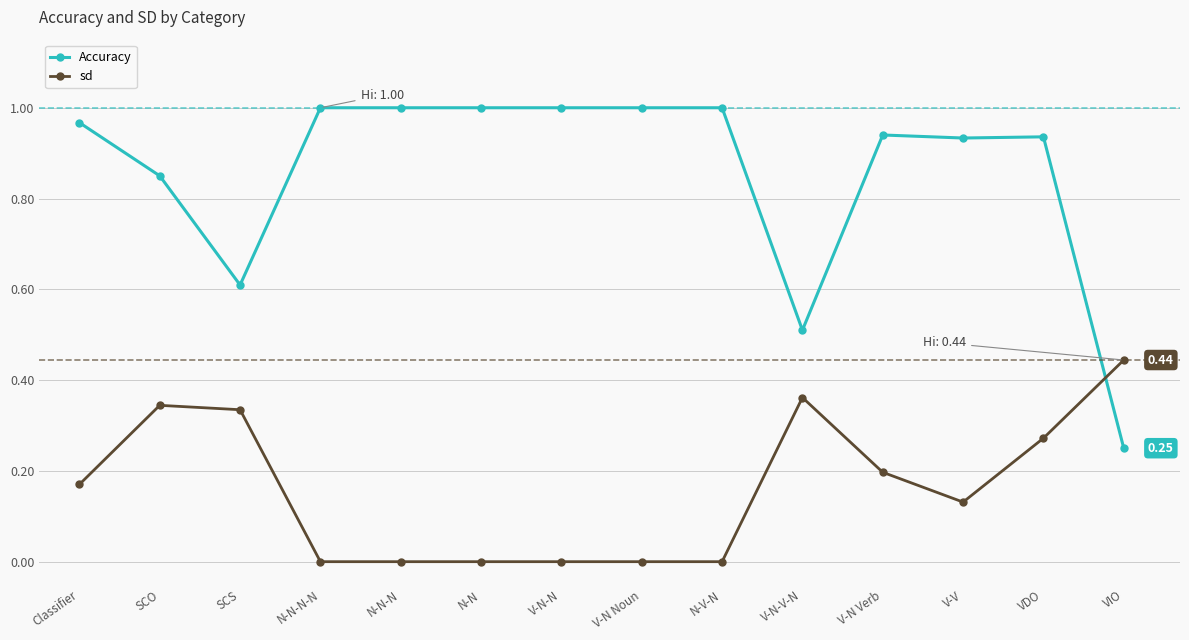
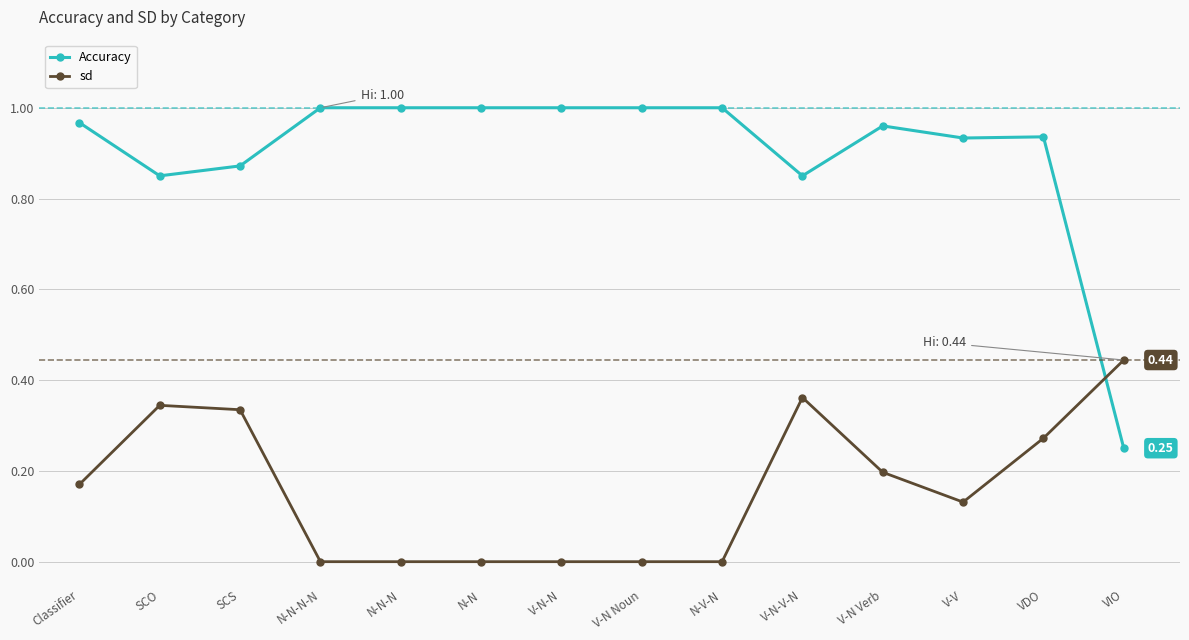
  {
    "Accuracy": {
      "Classifier": 0.97,
      "SCO": 0.85,
-     "SCS": 0.61,
+     "SCS": 0.87,
      "N-N-N-N": 1.00,
      "N-N": 1.00,
      "V-N-N": 1.00,
      "V-N Noun": 1.00,
      "N-V-N": 1.00,
-     "V-N-V-N": 0.51,
-     "V-N Verb": 0.94,
+     "V-N-V-N": 0.85,
+     "V-N Verb": 0.96,
      "V-V": 0.93,
      "VDO": 0.94
    },
    "sd": {
      "VIO": 0.44
    }
  }
